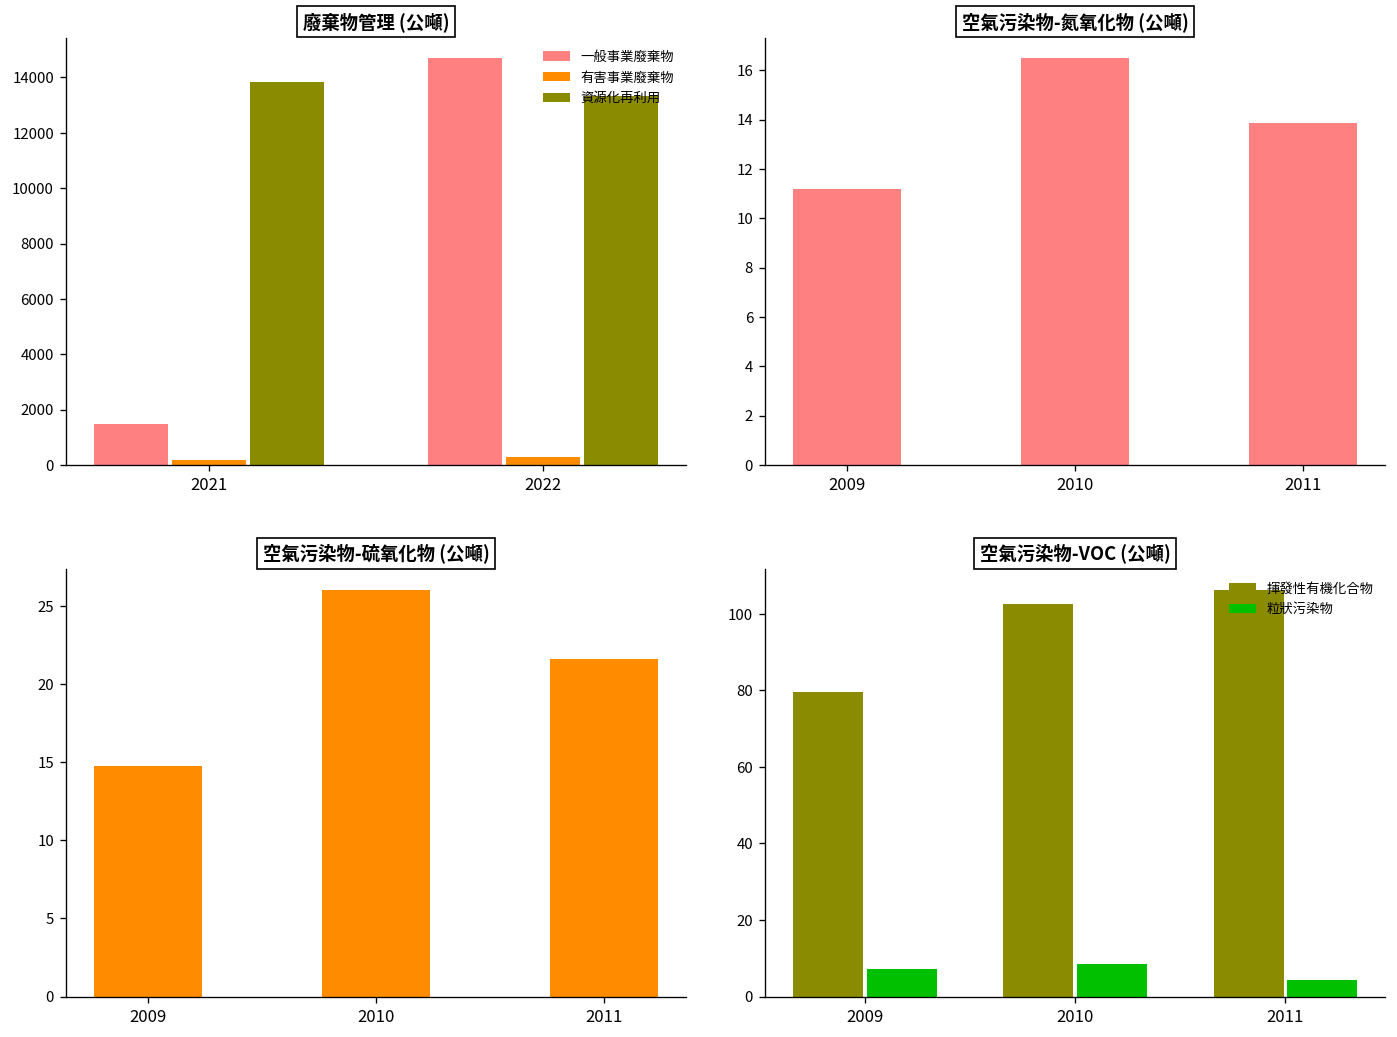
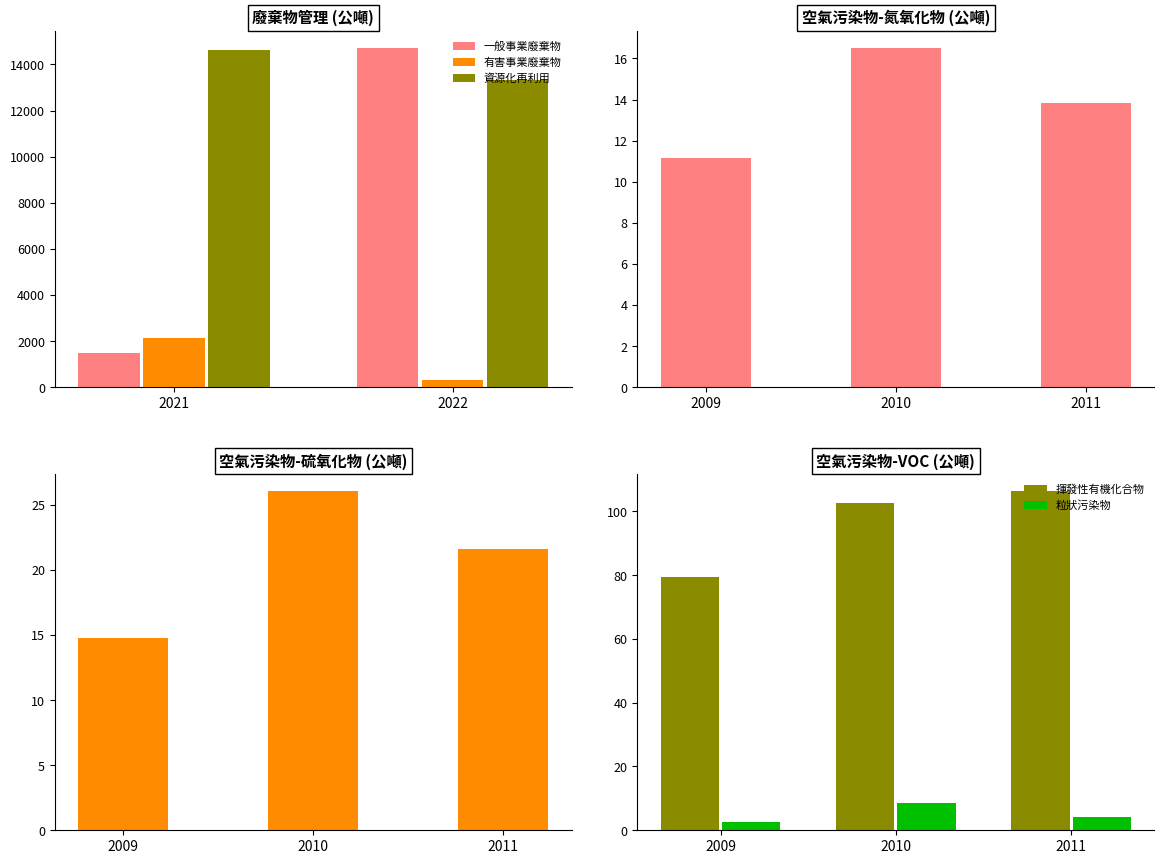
  {
    "廢棄物管理 (公噸)": {
      "一般事業廢棄物": {
        "2021": 1500,
        "2022": 14700
      },
      "有害事業廢棄物": {
-       "2021": 200,
+       "2021": 2100,
        "2022": 300
      },
      "資源化再利用": {
-       "2021": 13800,
+       "2021": 14600,
        "2022": 13300
      }
    },
    "空氣污染物-氮氧化物 (公噸)": {
      "2009": 11.2,
      "2010": 16.5,
      "2011": 13.8
    },
    "空氣污染物-硫氧化物 (公噸)": {
      "2009": 14.8,
      "2010": 26.0,
      "2011": 21.6
    },
    "空氣污染物-VOC (公噸)": {
      "揮發性有機化合物": {
        "2009": 79,
        "2010": 103,
        "2011": 106
      },
      "粒狀污染物": {
-       "2009": 7,
+       "2009": 3,
        "2010": 9,
        "2011": 4
      }
    }
  }
